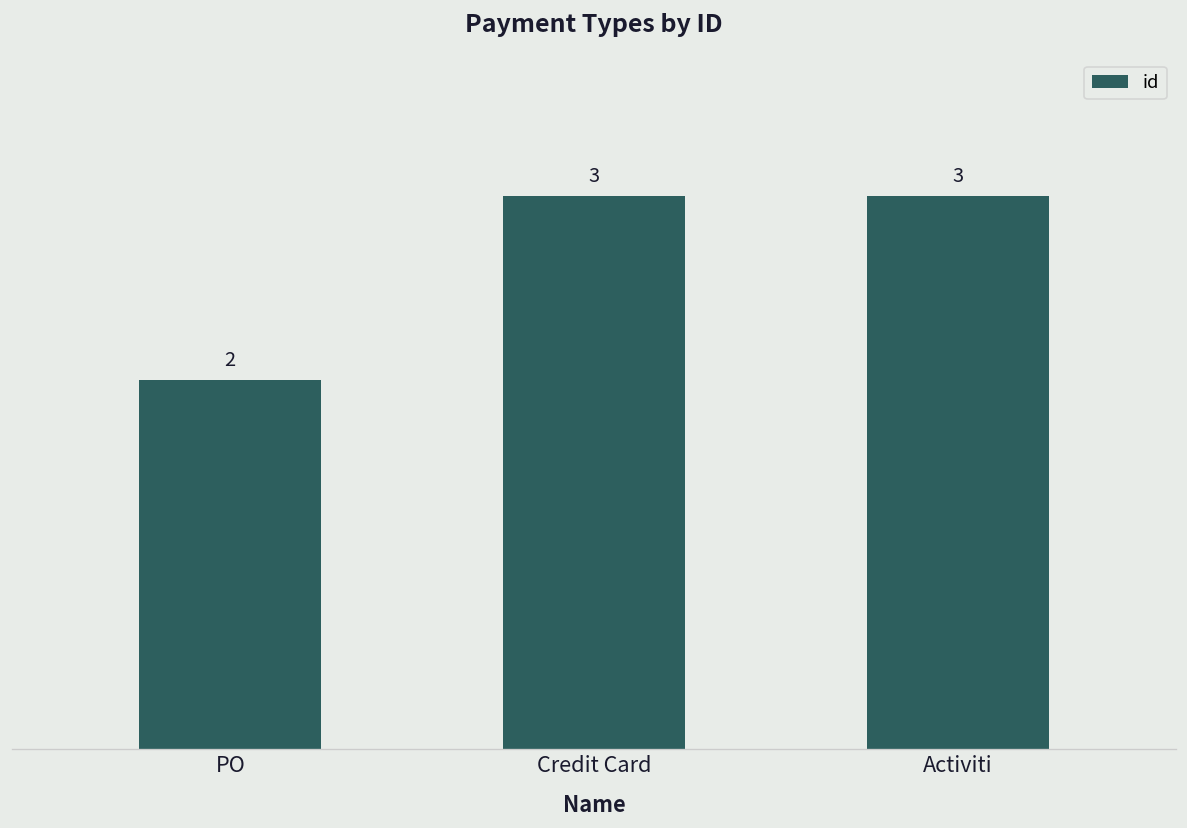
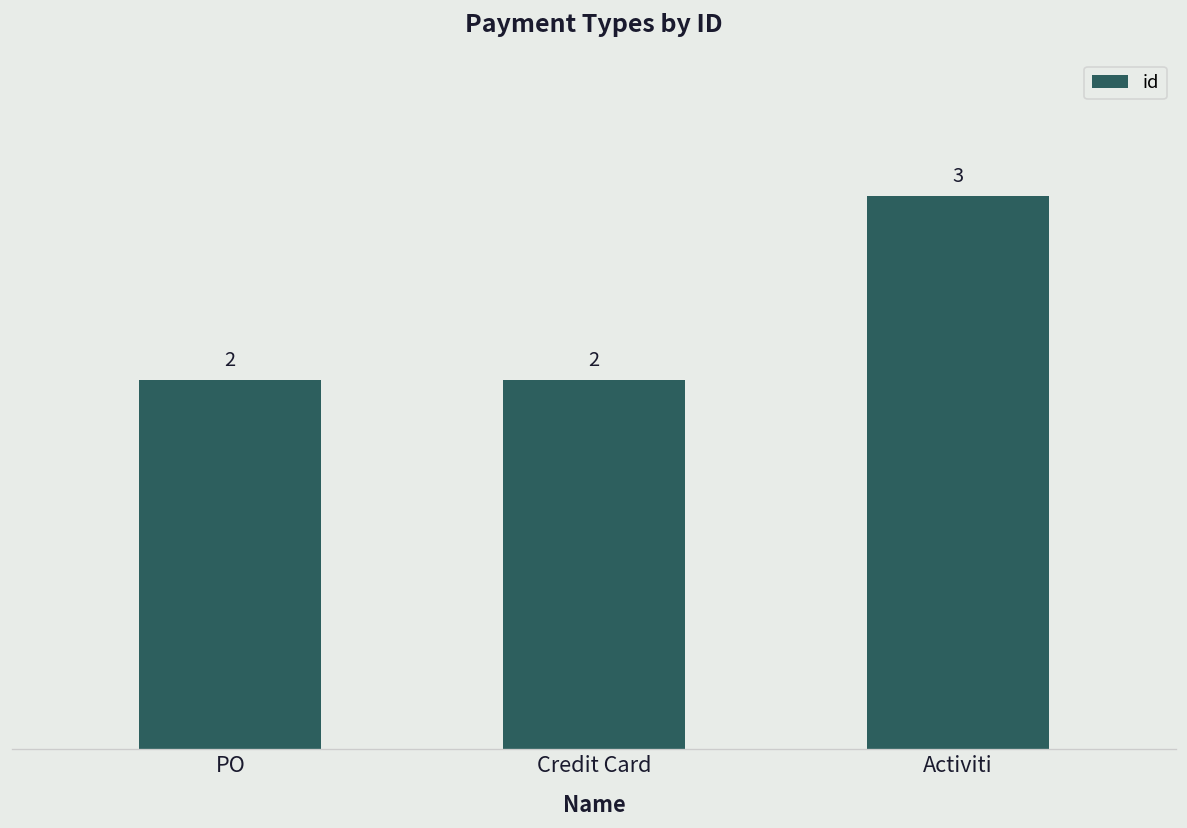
  {
    "PO": 2,
-   "Credit Card": 3,
+   "Credit Card": 2,
    "Activiti": 3
  }
